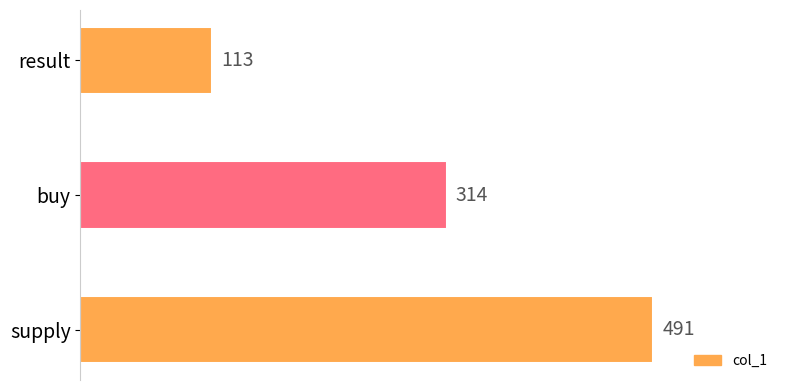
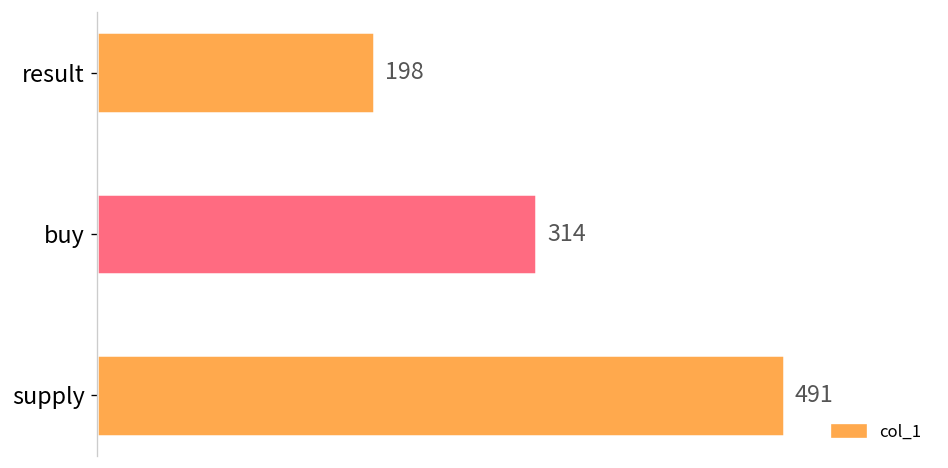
  {
-   "result": 113,
+   "result": 198,
    "buy": 314,
    "supply": 491
  }
